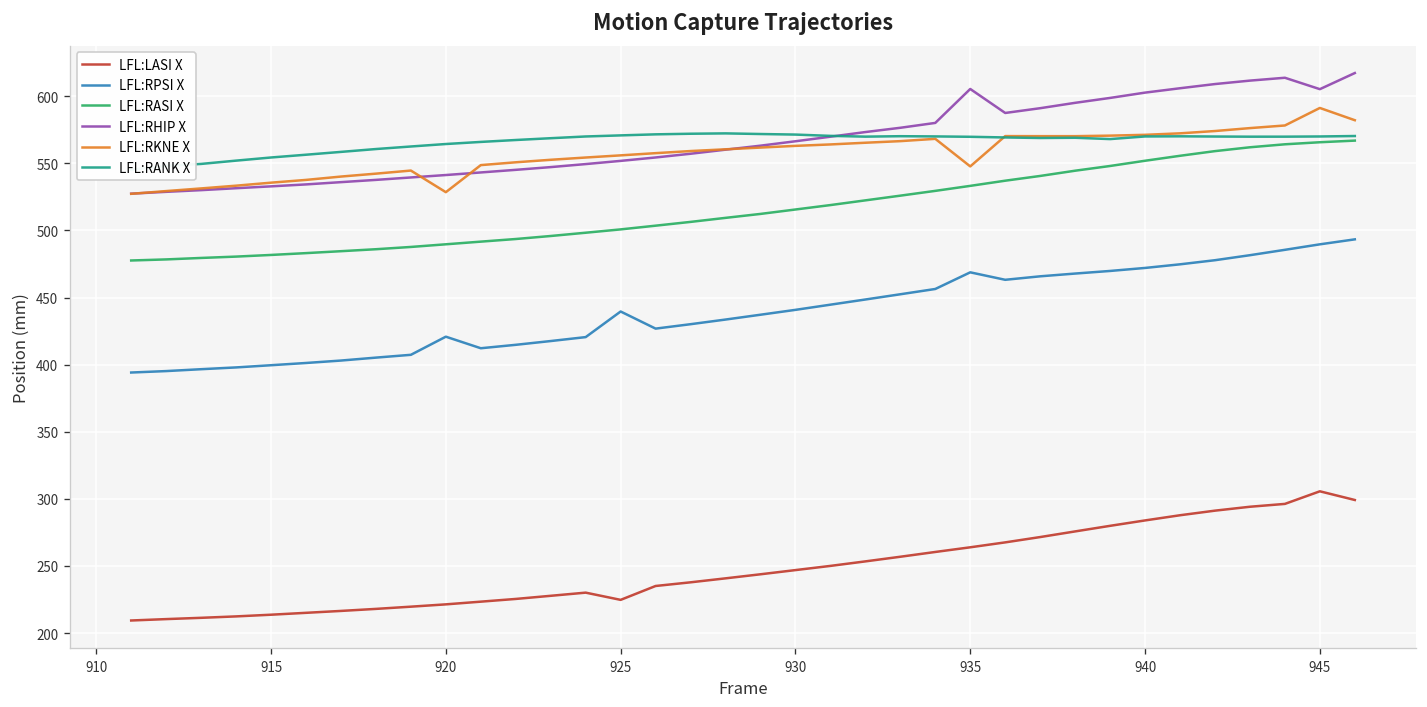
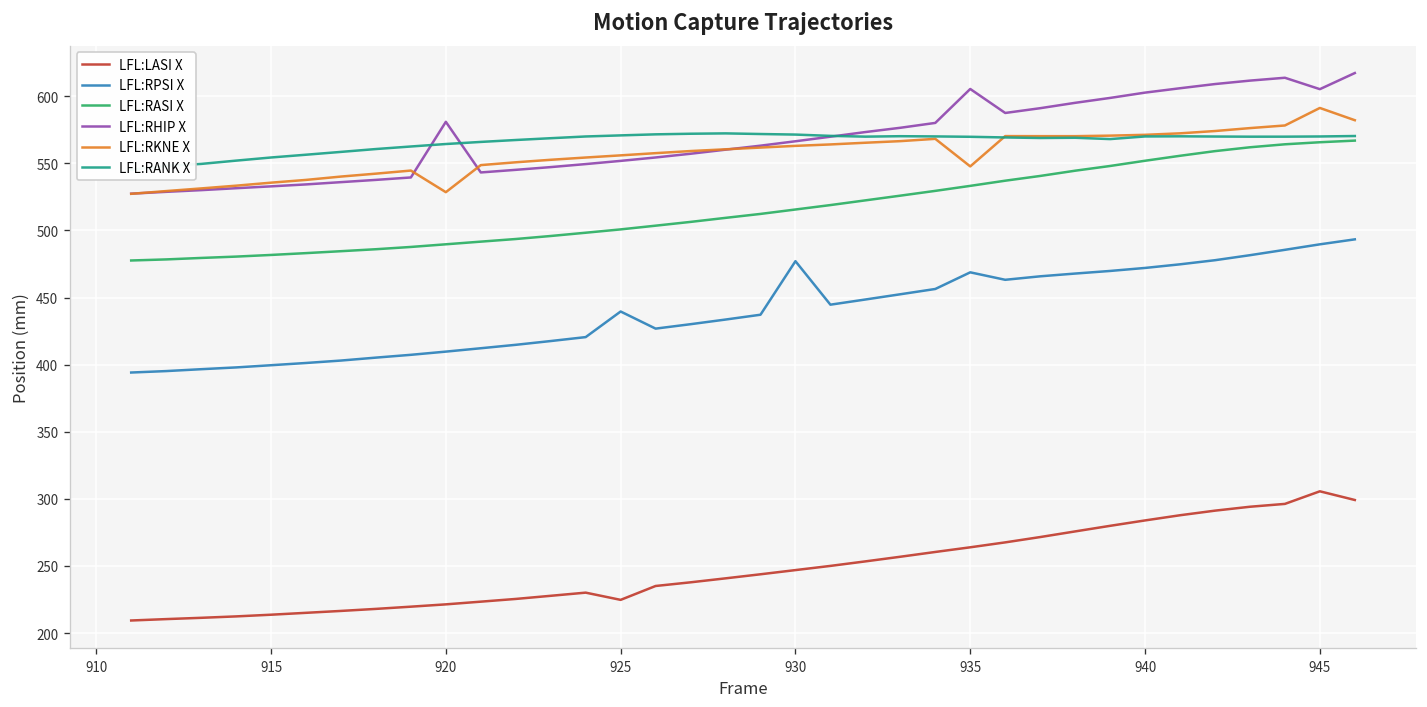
  {
    "LFL:LASI X": {
      "915": 214,
      "920": 221,
      "925": 225,
      "930": 247,
      "935": 264,
      "940": 284,
      "945": 306
    },
    "LFL:RPSI X": {
      "915": 400,
-     "920": 421,
+     "920": 410,
      "925": 440,
-     "930": 441,
+     "930": 477,
      "935": 469,
      "940": 472,
      "945": 490
    },
    "LFL:RHIP X": {
      "915": 533,
-     "920": 541,
+     "920": 581,
      "925": 552,
      "930": 566,
      "935": 605,
      "940": 603,
      "945": 605
    },
    "LFL:RKNE X": {
      "915": 536,
      "920": 529,
      "925": 556,
      "930": 563,
      "935": 548,
      "945": 591
    }
  }
